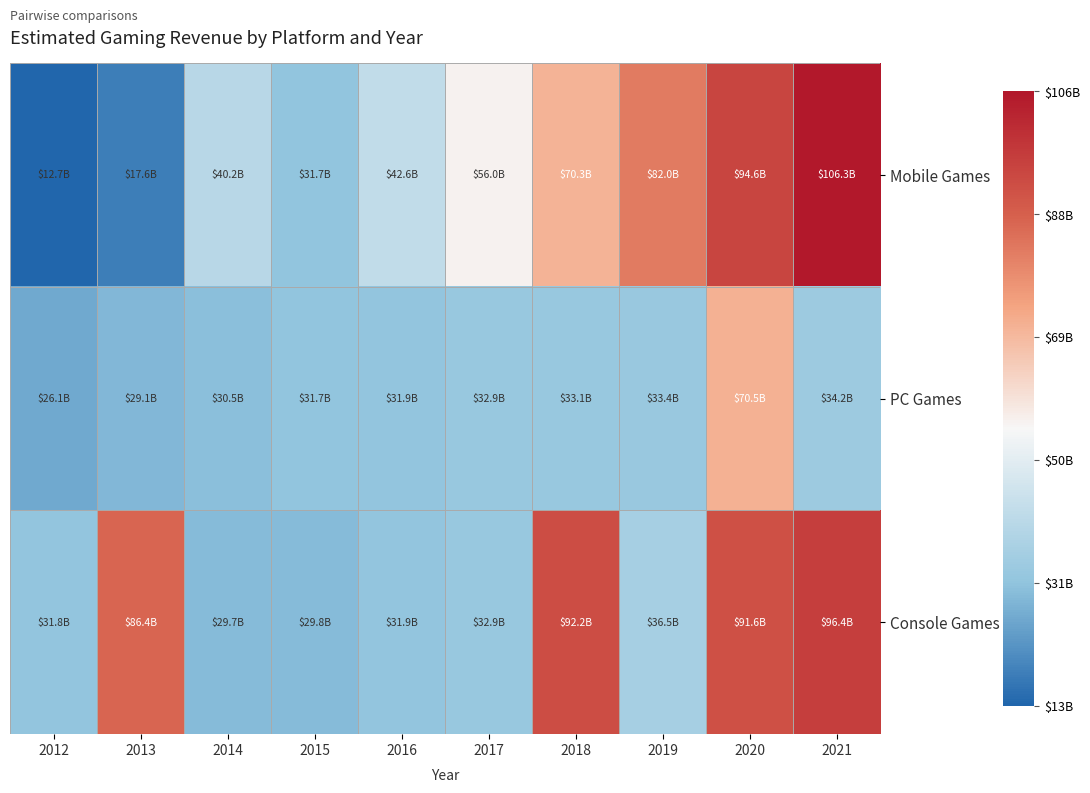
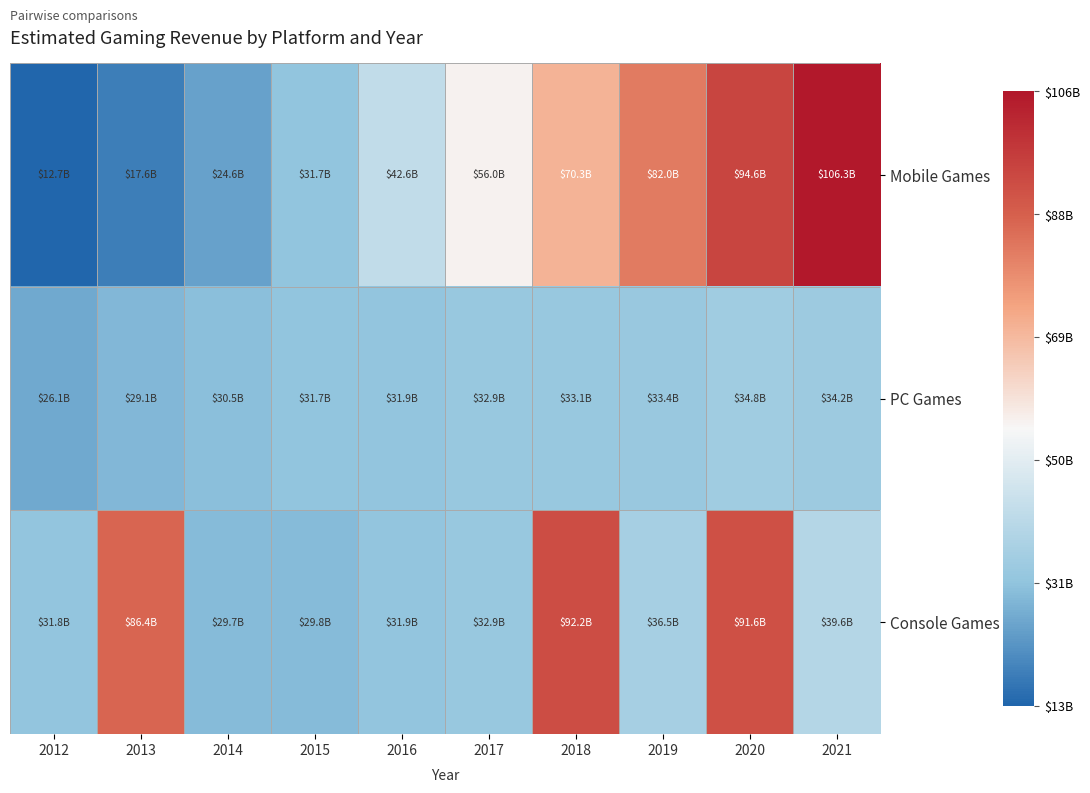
  {
    "Mobile Games": {
      "2012": "$12.7B",
      "2013": "$17.6B",
-     "2014": "$40.2B",
+     "2014": "$24.6B",
      "2015": "$31.7B",
      "2016": "$42.6B",
      "2017": "$56.0B",
      "2018": "$70.3B",
      "2019": "$82.0B",
      "2020": "$94.6B",
      "2021": "$106.3B"
    },
    "PC Games": {
      "2012": "$26.1B",
      "2013": "$29.1B",
      "2014": "$30.5B",
      "2015": "$31.7B",
      "2016": "$31.9B",
      "2017": "$32.9B",
      "2018": "$33.1B",
      "2019": "$33.4B",
-     "2020": "$70.5B",
+     "2020": "$34.8B",
      "2021": "$34.2B"
    },
    "Console Games": {
      "2012": "$31.8B",
      "2013": "$86.4B",
      "2014": "$29.7B",
      "2015": "$29.8B",
      "2016": "$31.9B",
      "2017": "$32.9B",
      "2018": "$92.2B",
      "2019": "$36.5B",
      "2020": "$91.6B",
-     "2021": "$96.4B"
+     "2021": "$39.6B"
    }
  }
